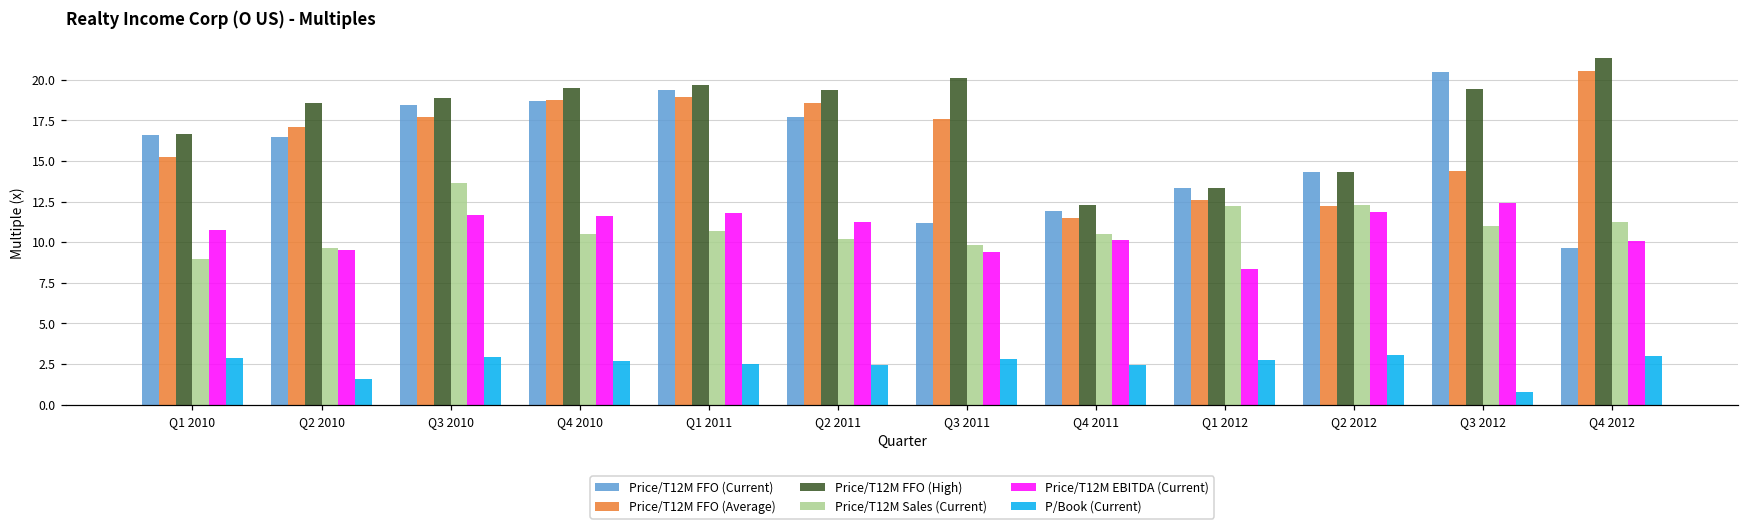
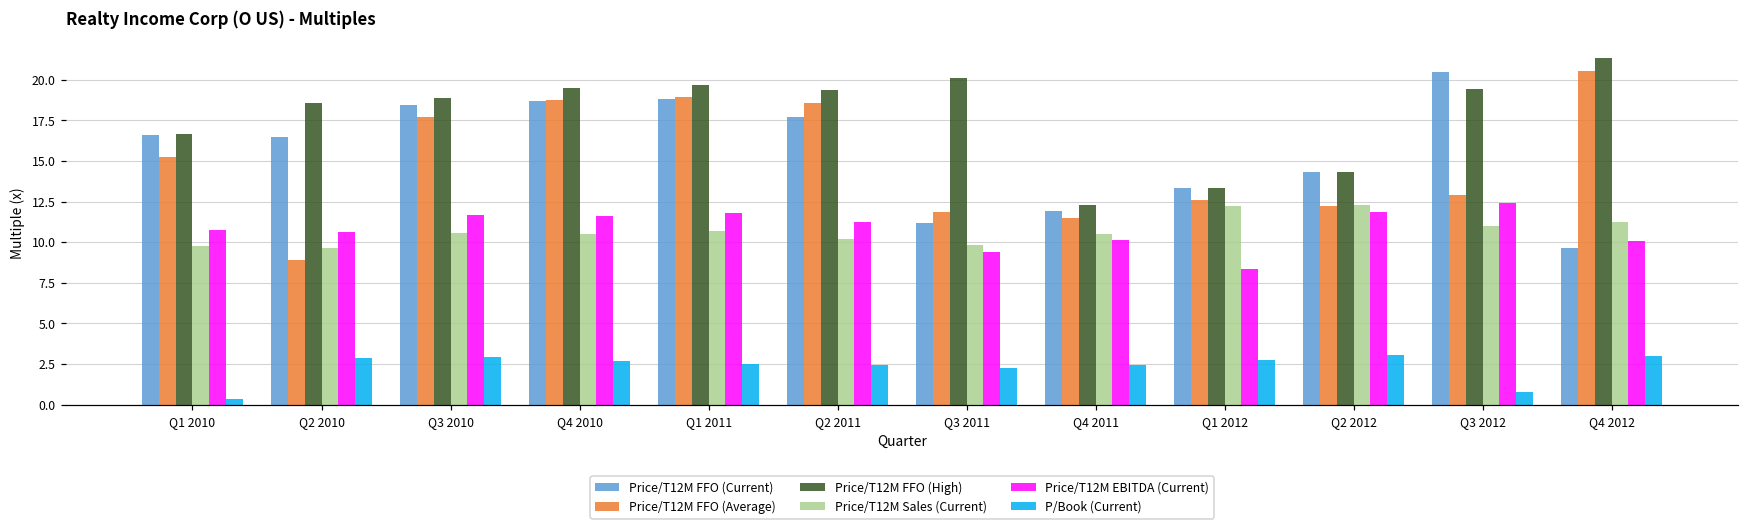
  {
    "Price/T12M FFO (Current)": {
      "Q1 2010": 16.6,
      "Q2 2010": 16.5,
      "Q3 2010": 18.4,
      "Q4 2010": 18.7,
-     "Q1 2011": 19.3,
+     "Q1 2011": 18.8,
      "Q2 2011": 17.7,
      "Q3 2011": 11.2,
      "Q4 2011": 11.9,
      "Q1 2012": 13.3,
      "Q2 2012": 14.3,
      "Q3 2012": 20.5,
      "Q4 2012": 9.6
    },
    "Price/T12M FFO (Average)": {
      "Q1 2010": 15.2,
-     "Q2 2010": 17.1,
+     "Q2 2010": 8.9,
      "Q3 2010": 17.7,
      "Q4 2010": 18.7,
      "Q1 2011": 18.9,
      "Q2 2011": 18.6,
-     "Q3 2011": 17.6,
+     "Q3 2011": 11.8,
      "Q4 2011": 11.5,
      "Q1 2012": 12.6,
      "Q2 2012": 12.2,
-     "Q3 2012": 14.4,
+     "Q3 2012": 12.9,
      "Q4 2012": 20.5
    },
    "Price/T12M FFO (High)": {
      "Q1 2010": 16.7,
      "Q2 2010": 18.6,
      "Q3 2010": 18.9,
      "Q4 2010": 19.5,
      "Q1 2011": 19.7,
      "Q2 2011": 19.4,
      "Q3 2011": 20.1,
      "Q4 2011": 12.3,
      "Q1 2012": 13.3,
      "Q2 2012": 14.3,
      "Q3 2012": 19.5,
      "Q4 2012": 21.4
    },
    "Price/T12M Sales (Current)": {
-     "Q1 2010": 9.0,
+     "Q1 2010": 9.8,
      "Q2 2010": 9.6,
-     "Q3 2010": 13.6,
+     "Q3 2010": 10.5,
      "Q4 2010": 10.5,
      "Q1 2011": 10.7,
      "Q2 2011": 10.2,
      "Q3 2011": 9.8,
      "Q4 2011": 10.5,
      "Q1 2012": 12.2,
      "Q2 2012": 12.3,
      "Q3 2012": 11.0,
      "Q4 2012": 11.2
    },
    "Price/T12M EBITDA (Current)": {
      "Q1 2010": 10.7,
-     "Q2 2010": 9.5,
+     "Q2 2010": 10.6,
      "Q3 2010": 11.7,
      "Q4 2010": 11.6,
      "Q1 2011": 11.8,
      "Q2 2011": 11.2,
      "Q3 2011": 9.4,
      "Q4 2011": 10.1,
      "Q1 2012": 8.4,
      "Q2 2012": 11.9,
      "Q3 2012": 12.4,
      "Q4 2012": 10.1
    },
    "P/Book (Current)": {
-     "Q1 2010": 2.9,
-     "Q2 2010": 1.6,
+     "Q1 2010": 0.3,
+     "Q2 2010": 2.9,
      "Q3 2010": 2.9,
      "Q4 2010": 2.7,
      "Q1 2011": 2.5,
      "Q2 2011": 2.4,
-     "Q3 2011": 2.8,
+     "Q3 2011": 2.2,
      "Q4 2011": 2.4,
      "Q1 2012": 2.8,
      "Q2 2012": 3.0,
      "Q3 2012": 0.8,
      "Q4 2012": 3.0
    }
  }
